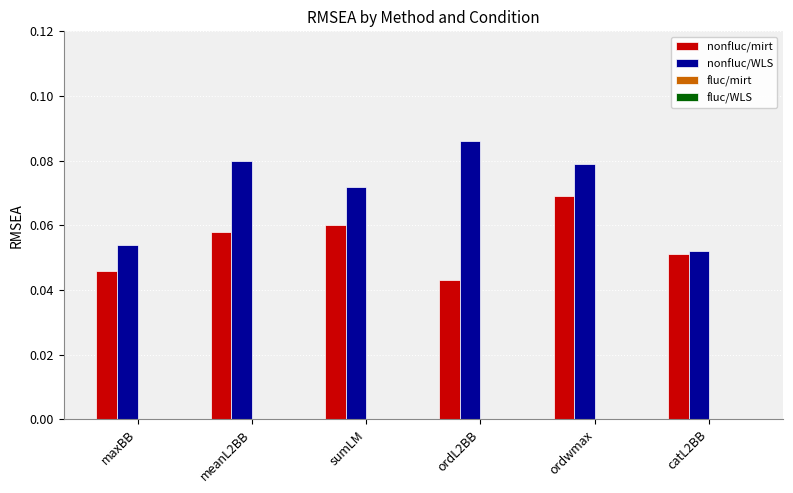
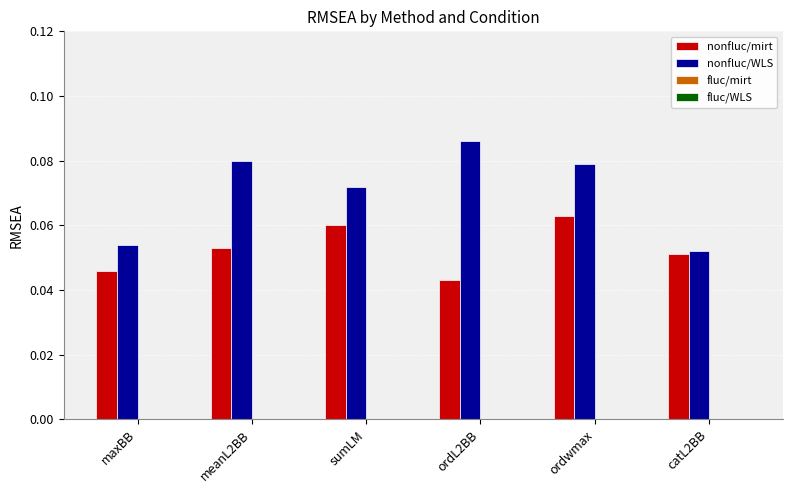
  {
    "nonfluc/mirt": {
      "maxBB": 0.046,
-     "meanL2BB": 0.058,
+     "meanL2BB": 0.053,
      "sumLM": 0.060,
      "ordL2BB": 0.043,
-     "ordwmax": 0.069,
+     "ordwmax": 0.063,
      "catL2BB": 0.051
    },
    "nonfluc/WLS": {
      "maxBB": 0.054,
      "meanL2BB": 0.080,
      "sumLM": 0.072,
      "ordL2BB": 0.086,
      "ordwmax": 0.079,
      "catL2BB": 0.052
    },
    "fluc/mirt": {
      "maxBB": 0.000,
      "meanL2BB": 0.000,
      "sumLM": 0.000,
      "ordL2BB": 0.000,
      "ordwmax": 0.000,
      "catL2BB": 0.000
    },
    "fluc/WLS": {
      "maxBB": 0.000,
      "meanL2BB": 0.000,
      "sumLM": 0.000,
      "ordL2BB": 0.000,
      "ordwmax": 0.000,
      "catL2BB": 0.000
    }
  }
